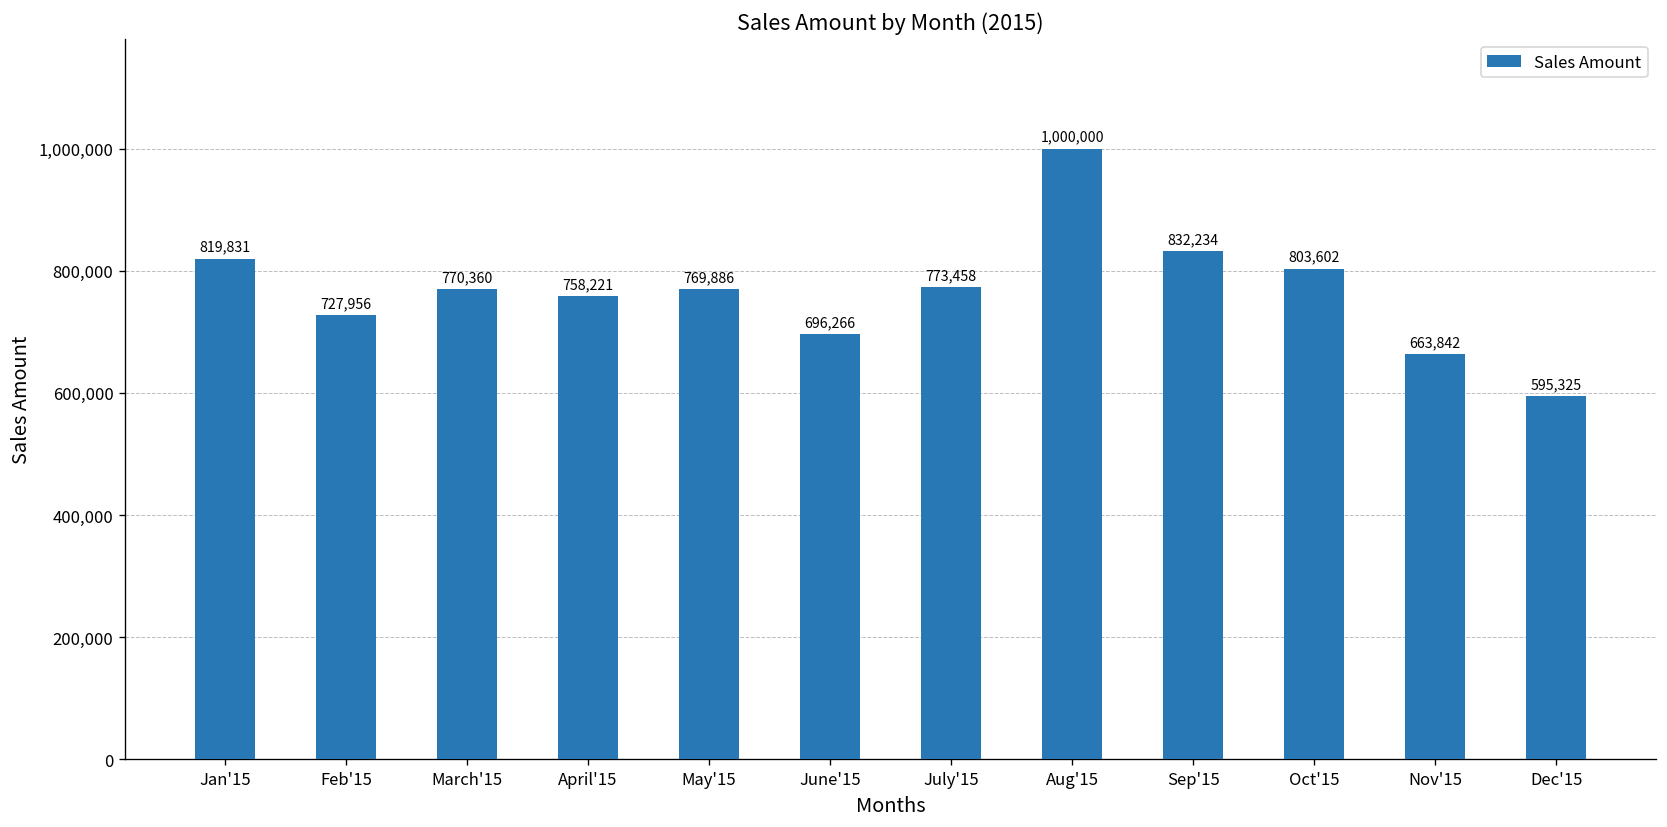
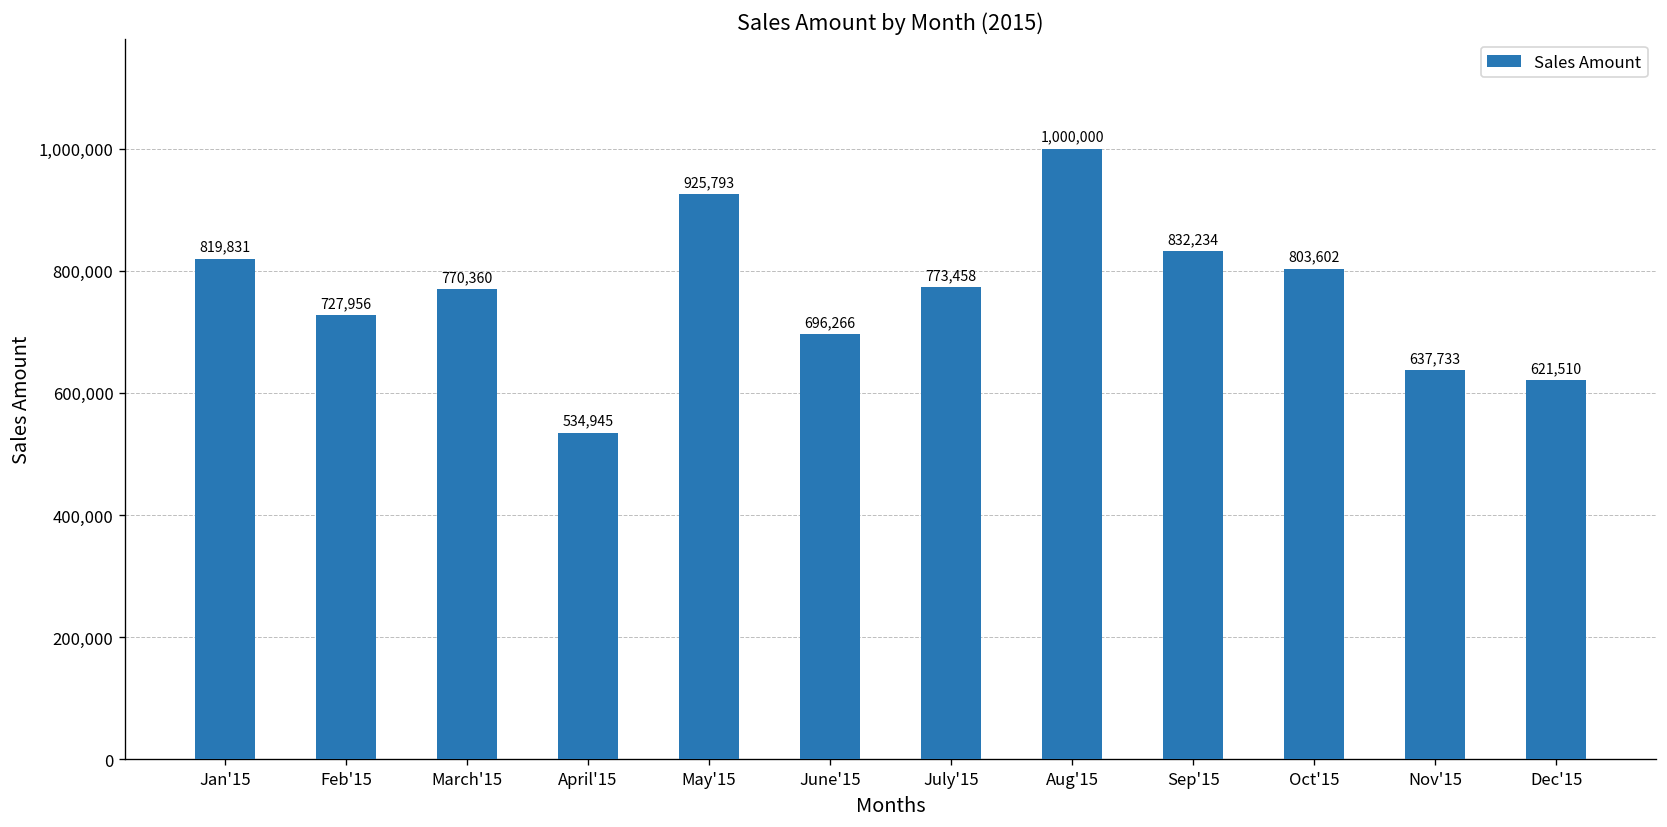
  {
    "Jan'15": "819,831",
    "Feb'15": "727,956",
    "March'15": "770,360",
-   "April'15": "758,221",
-   "May'15": "769,886",
+   "April'15": "534,945",
+   "May'15": "925,793",
    "June'15": "696,266",
    "July'15": "773,458",
    "Aug'15": "1,000,000",
    "Sep'15": "832,234",
    "Oct'15": "803,602",
-   "Nov'15": "663,842",
-   "Dec'15": "595,325"
+   "Nov'15": "637,733",
+   "Dec'15": "621,510"
  }
